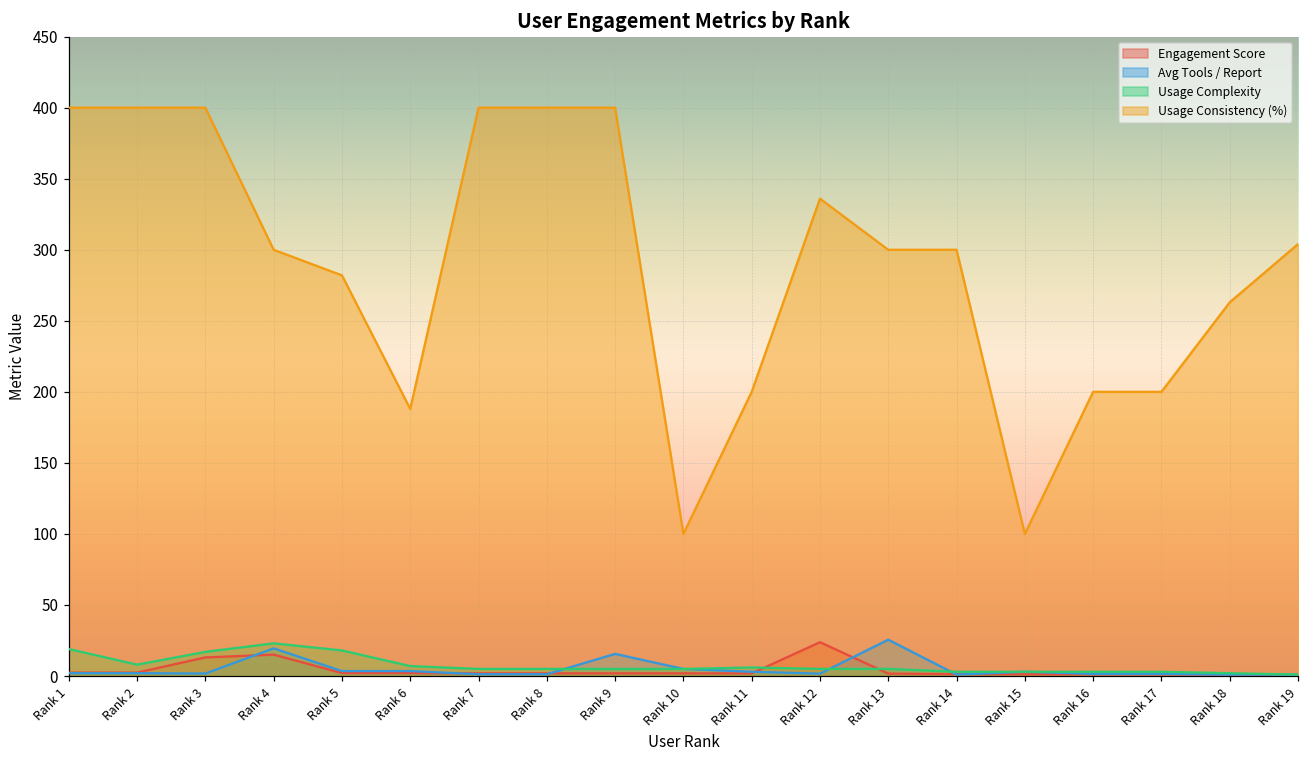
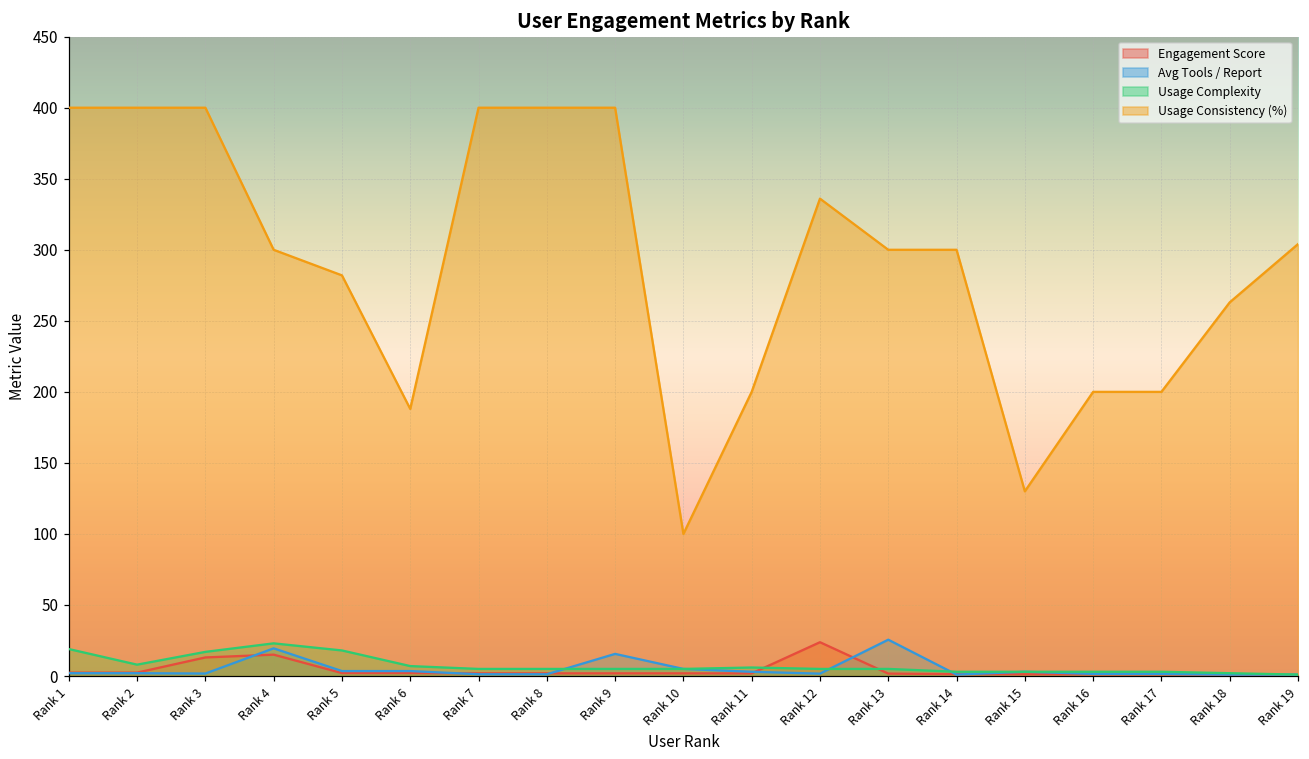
  {
    "Engagement Score": {
      "Rank 3": 13,
      "Rank 4": 15,
      "Rank 9": 2,
      "Rank 10": 2,
      "Rank 12": 24,
      "Rank 13": 2
    },
    "Avg Tools / Report": {
      "Rank 3": 2,
      "Rank 4": 19,
      "Rank 9": 16,
      "Rank 12": 2,
      "Rank 13": 26
    },
    "Usage Complexity": {
      "Rank 1": 19,
      "Rank 2": 8,
      "Rank 3": 17,
      "Rank 4": 23,
      "Rank 5": 18,
      "Rank 6": 7,
      "Rank 7": 5,
      "Rank 8": 5,
      "Rank 9": 5,
      "Rank 11": 6,
      "Rank 12": 5,
      "Rank 13": 5
    },
    "Usage Consistency (%)": {
      "Rank 1": 400,
      "Rank 2": 400,
      "Rank 3": 400,
      "Rank 4": 300,
      "Rank 5": 282,
      "Rank 6": 188,
      "Rank 7": 400,
      "Rank 8": 400,
      "Rank 9": 400,
      "Rank 10": 100,
      "Rank 11": 200,
      "Rank 12": 336,
      "Rank 13": 300,
      "Rank 14": 300,
-     "Rank 15": 100,
+     "Rank 15": 130,
      "Rank 16": 200,
      "Rank 17": 200,
      "Rank 18": 263,
      "Rank 19": 304
    }
  }
